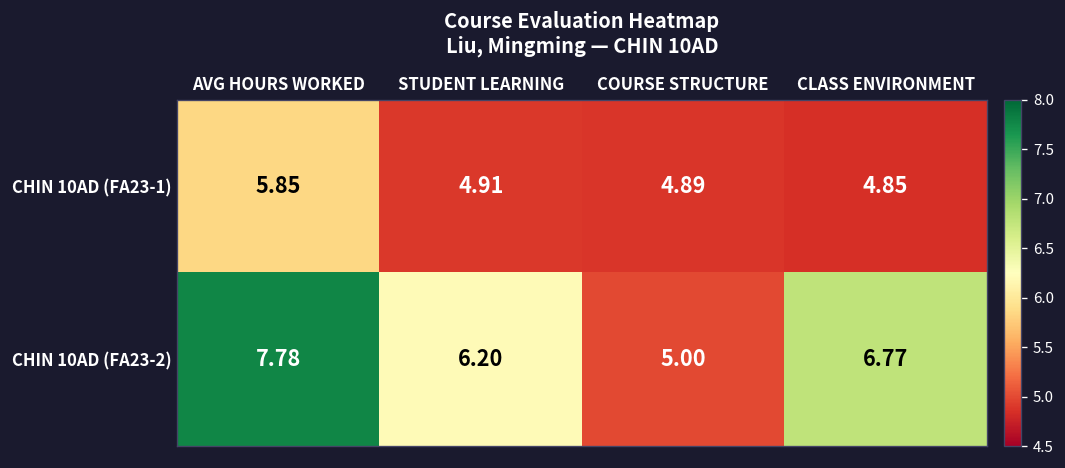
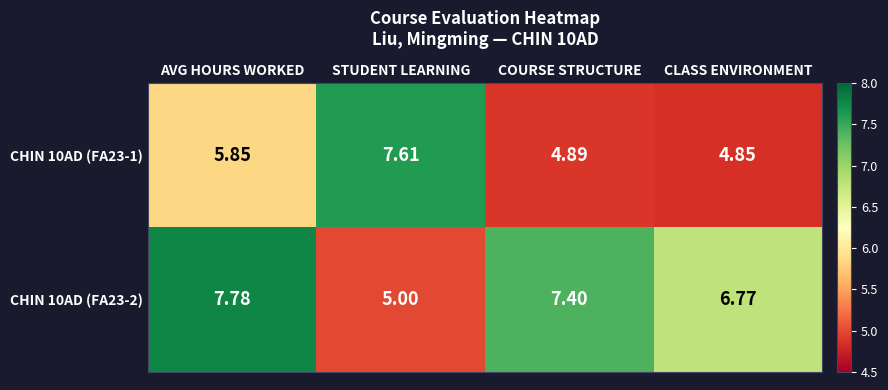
  {
    "CHIN 10AD (FA23-1)": {
      "AVG HOURS WORKED": 5.85,
-     "STUDENT LEARNING": 4.91,
+     "STUDENT LEARNING": 7.61,
      "COURSE STRUCTURE": 4.89,
      "CLASS ENVIRONMENT": 4.85
    },
    "CHIN 10AD (FA23-2)": {
      "AVG HOURS WORKED": 7.78,
-     "STUDENT LEARNING": 6.20,
-     "COURSE STRUCTURE": 5.00,
+     "STUDENT LEARNING": 5.00,
+     "COURSE STRUCTURE": 7.40,
      "CLASS ENVIRONMENT": 6.77
    }
  }
